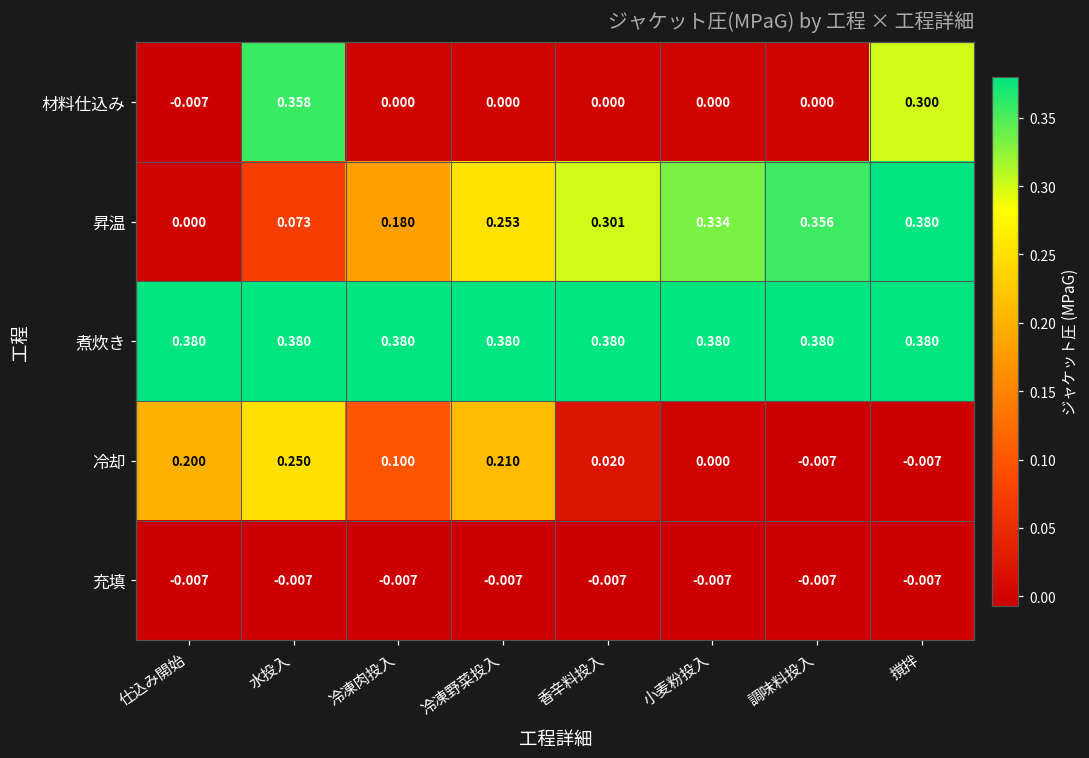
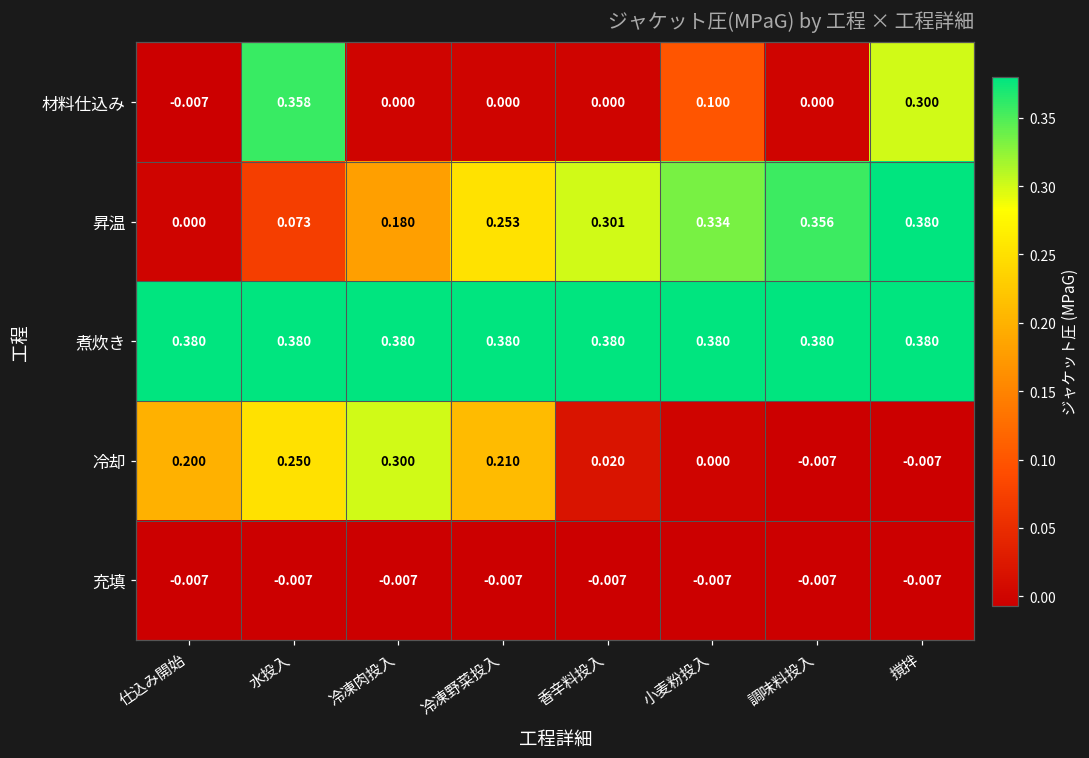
  {
    "材料仕込み": {
      "仕込み開始": -0.007,
      "水投入": 0.358,
      "冷凍肉投入": 0.000,
      "冷凍野菜投入": 0.000,
      "香辛料投入": 0.000,
-     "小麦粉投入": 0.000,
+     "小麦粉投入": 0.100,
      "調味料投入": 0.000,
      "撹拌": 0.300
    },
    "昇温": {
      "仕込み開始": 0.000,
      "水投入": 0.073,
      "冷凍肉投入": 0.180,
      "冷凍野菜投入": 0.253,
      "香辛料投入": 0.301,
      "小麦粉投入": 0.334,
      "調味料投入": 0.356,
      "撹拌": 0.380
    },
    "煮炊き": {
      "仕込み開始": 0.380,
      "水投入": 0.380,
      "冷凍肉投入": 0.380,
      "冷凍野菜投入": 0.380,
      "香辛料投入": 0.380,
      "小麦粉投入": 0.380,
      "調味料投入": 0.380,
      "撹拌": 0.380
    },
    "冷却": {
      "仕込み開始": 0.200,
      "水投入": 0.250,
-     "冷凍肉投入": 0.100,
+     "冷凍肉投入": 0.300,
      "冷凍野菜投入": 0.210,
      "香辛料投入": 0.020,
      "小麦粉投入": 0.000,
      "調味料投入": -0.007,
      "撹拌": -0.007
    },
    "充填": {
      "仕込み開始": -0.007,
      "水投入": -0.007,
      "冷凍肉投入": -0.007,
      "冷凍野菜投入": -0.007,
      "香辛料投入": -0.007,
      "小麦粉投入": -0.007,
      "調味料投入": -0.007,
      "撹拌": -0.007
    }
  }
